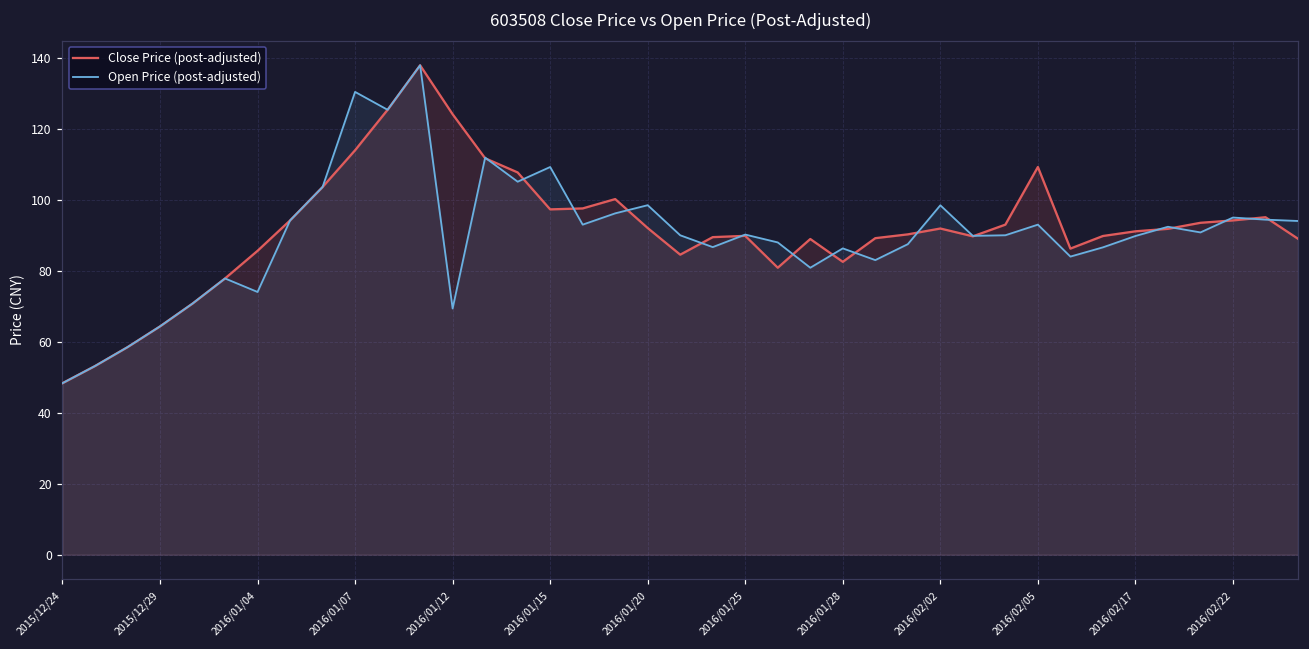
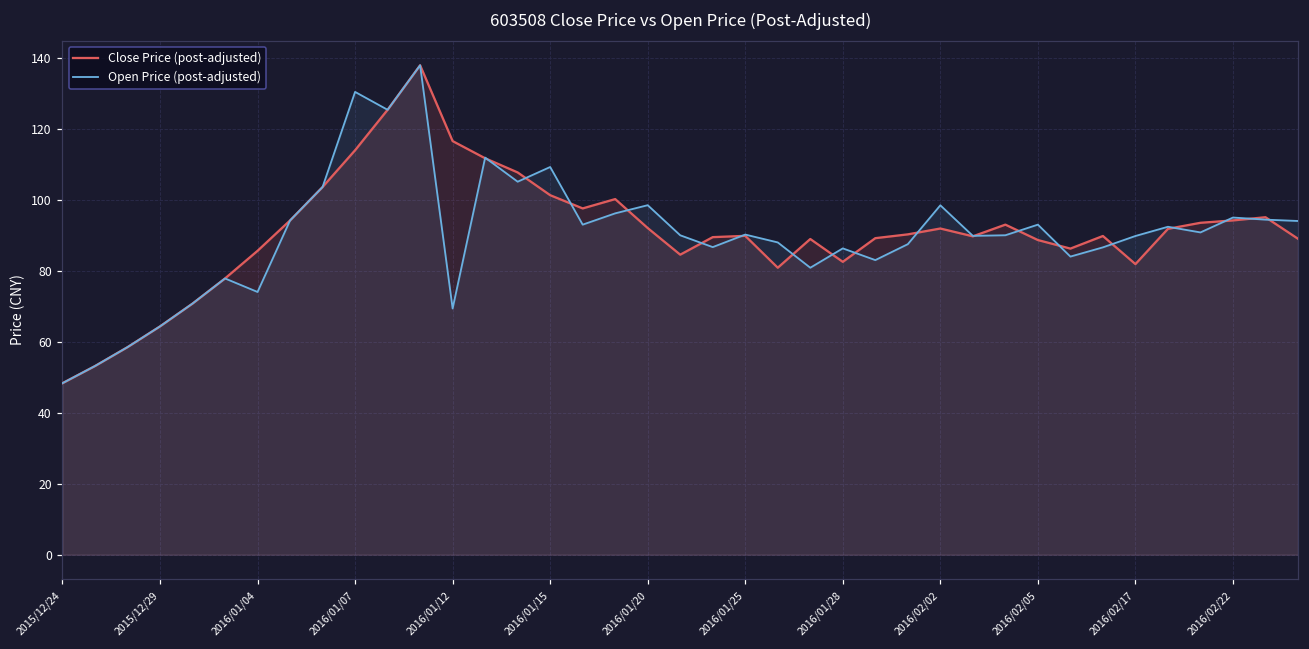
  {
    "Close Price (post-adjusted)": {
      "2016/01/04": 86,
      "2016/01/07": 114,
-     "2016/01/12": 124,
-     "2016/01/15": 97,
+     "2016/01/12": 117,
+     "2016/01/15": 101,
      "2016/01/20": 92,
      "2016/01/28": 83,
      "2016/02/02": 92,
-     "2016/02/05": 109,
-     "2016/02/17": 91,
+     "2016/02/05": 89,
+     "2016/02/17": 82,
      "2016/02/22": 94
    },
    "Open Price (post-adjusted)": {
      "2016/01/04": 74,
      "2016/01/07": 130,
      "2016/01/12": 69,
      "2016/01/15": 109,
      "2016/01/20": 98,
      "2016/01/28": 86,
      "2016/02/02": 98,
      "2016/02/05": 93,
      "2016/02/17": 90,
      "2016/02/22": 95
    }
  }
